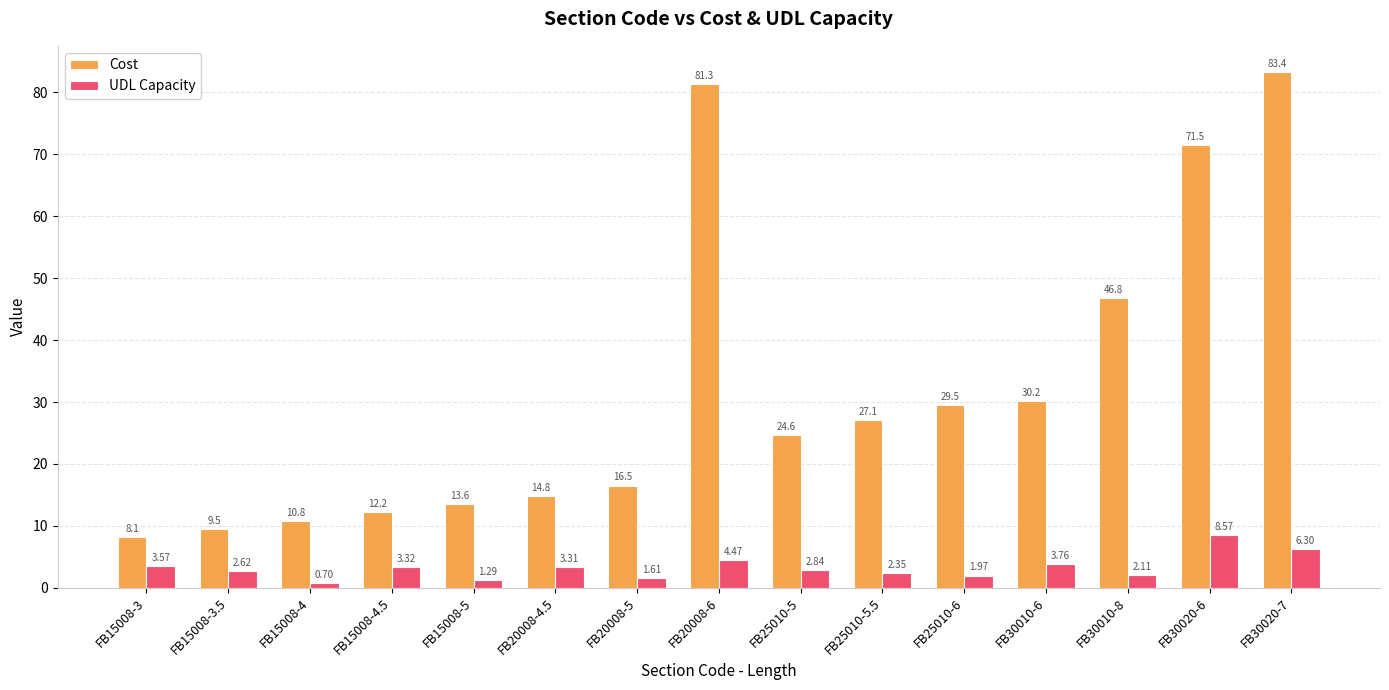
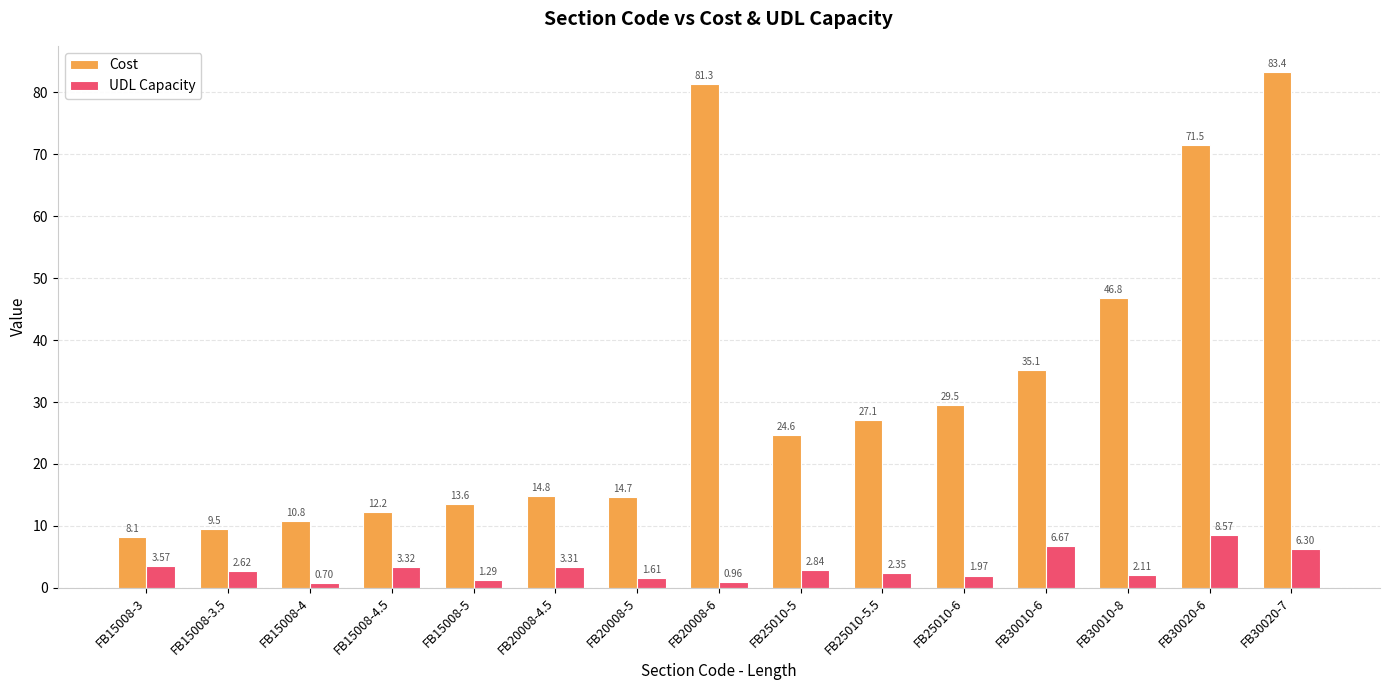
  {
    "Cost": {
      "FB15008-3": 8.1,
      "FB15008-3.5": 9.5,
      "FB15008-4": 10.8,
      "FB15008-4.5": 12.2,
      "FB15008-5": 13.6,
      "FB20008-4.5": 14.8,
-     "FB20008-5": 16.5,
+     "FB20008-5": 14.7,
      "FB20008-6": 81.3,
      "FB25010-5": 24.6,
      "FB25010-5.5": 27.1,
      "FB25010-6": 29.5,
-     "FB30010-6": 30.2,
+     "FB30010-6": 35.1,
      "FB30010-8": 46.8,
      "FB30020-6": 71.5,
      "FB30020-7": 83.4
    },
    "UDL Capacity": {
      "FB15008-3": 3.57,
      "FB15008-3.5": 2.62,
      "FB15008-4": 0.70,
      "FB15008-4.5": 3.32,
      "FB15008-5": 1.29,
      "FB20008-4.5": 3.31,
      "FB20008-5": 1.61,
-     "FB20008-6": 4.47,
+     "FB20008-6": 0.96,
      "FB25010-5": 2.84,
      "FB25010-5.5": 2.35,
      "FB25010-6": 1.97,
-     "FB30010-6": 3.76,
+     "FB30010-6": 6.67,
      "FB30010-8": 2.11,
      "FB30020-6": 8.57,
      "FB30020-7": 6.30
    }
  }
